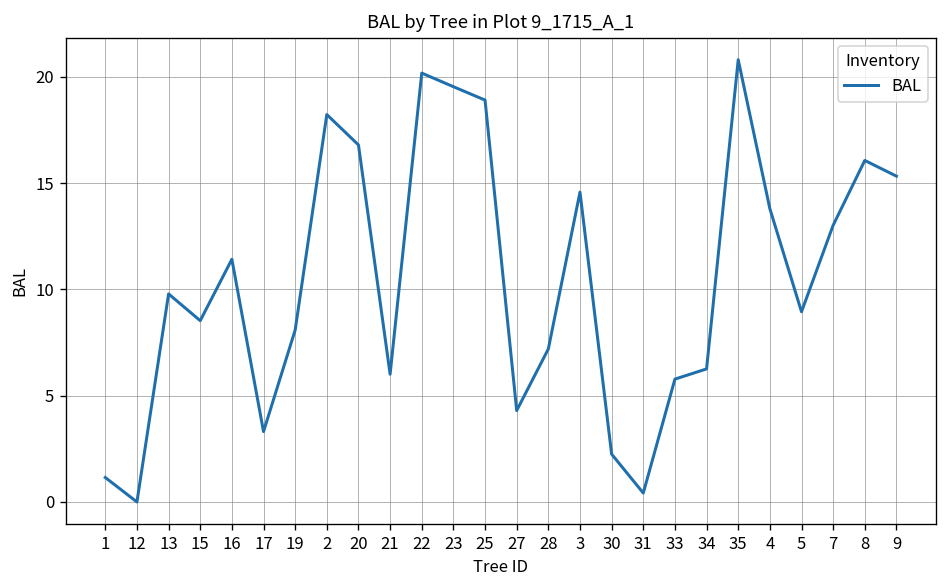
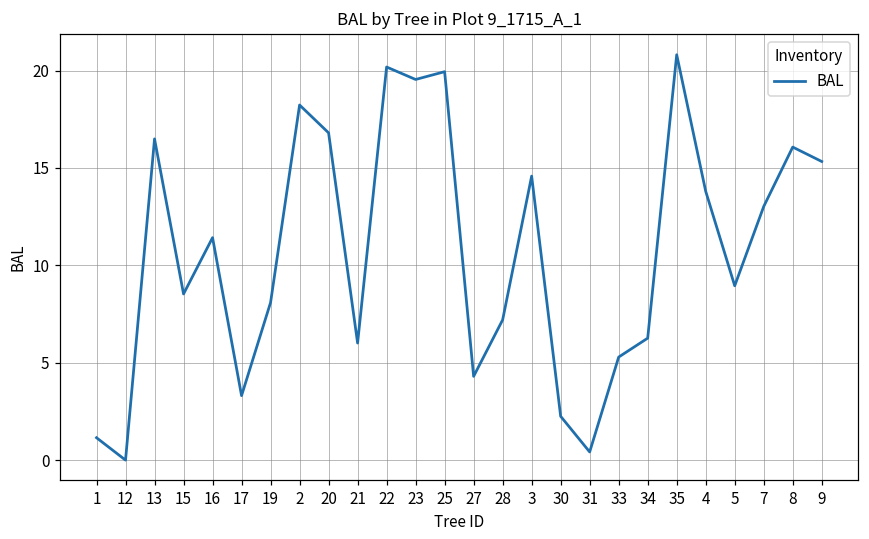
  {
    "1": 1.2,
    "12": 0.0,
-   "13": 9.8,
+   "13": 16.5,
    "15": 8.5,
    "16": 11.4,
    "17": 3.3,
    "19": 8.1,
    "2": 18.2,
    "20": 16.8,
    "21": 6.0,
    "22": 20.2,
    "23": 19.5,
-   "25": 18.9,
+   "25": 19.9,
    "27": 4.3,
    "28": 7.2,
    "3": 14.6,
    "30": 2.3,
    "31": 0.4,
-   "33": 5.8,
+   "33": 5.3,
    "34": 6.3,
    "35": 20.8,
    "4": 13.8,
    "5": 9.0,
    "7": 13.0,
    "8": 16.1,
    "9": 15.3
  }
